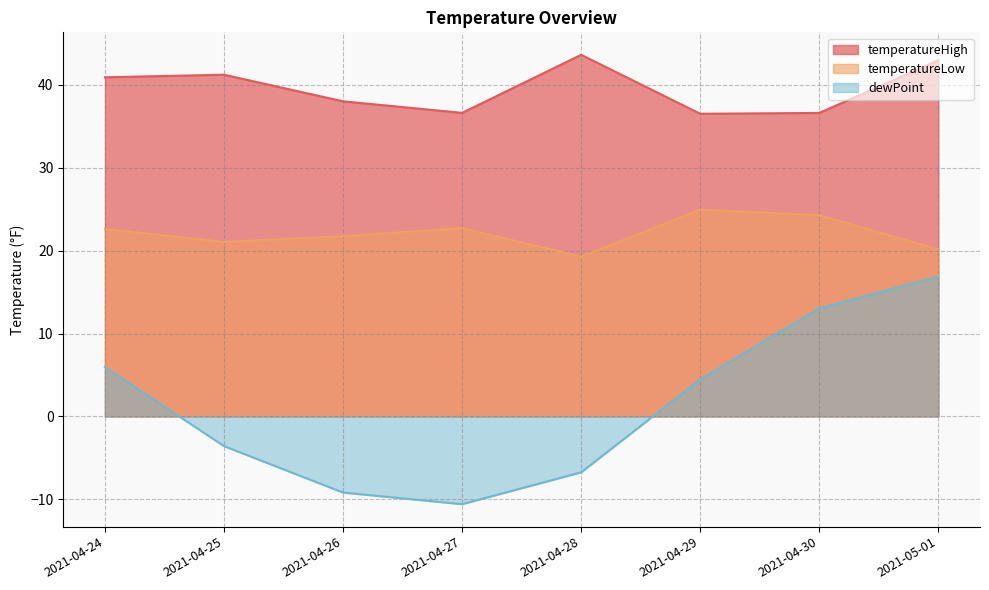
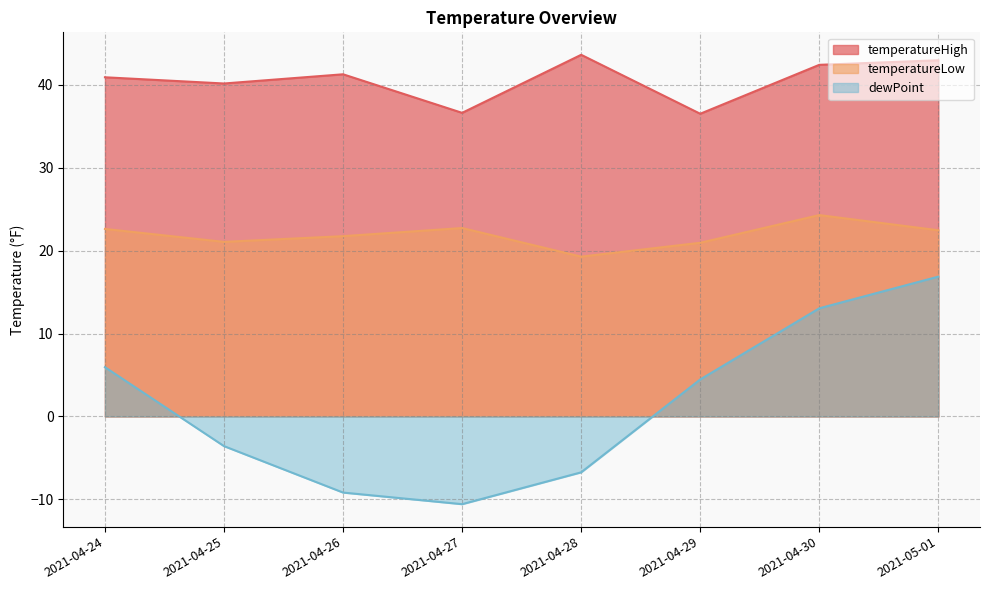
  {
    "temperatureHigh": {
      "2021-04-24": 41,
-     "2021-04-25": 41,
-     "2021-04-26": 38,
+     "2021-04-25": 40,
+     "2021-04-26": 41,
      "2021-04-27": 37,
      "2021-04-28": 44,
      "2021-04-29": 37,
-     "2021-04-30": 37
+     "2021-04-30": 42
    },
    "temperatureLow": {
      "2021-04-24": 23,
      "2021-04-25": 21,
      "2021-04-26": 22,
      "2021-04-27": 23,
      "2021-04-28": 19,
-     "2021-04-29": 25,
+     "2021-04-29": 21,
      "2021-04-30": 24,
-     "2021-05-01": 20
+     "2021-05-01": 22
    }
  }
